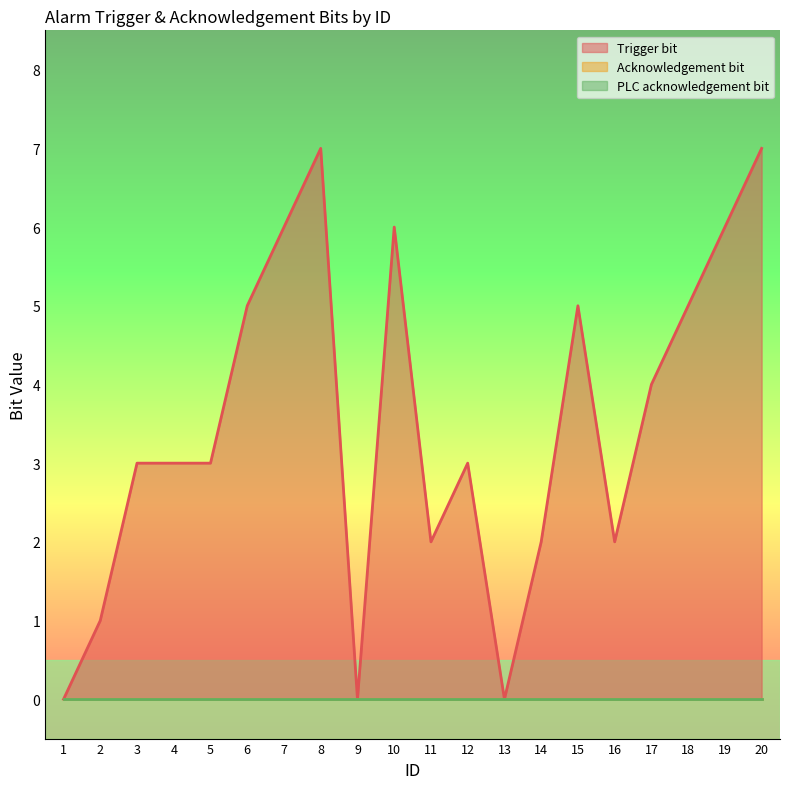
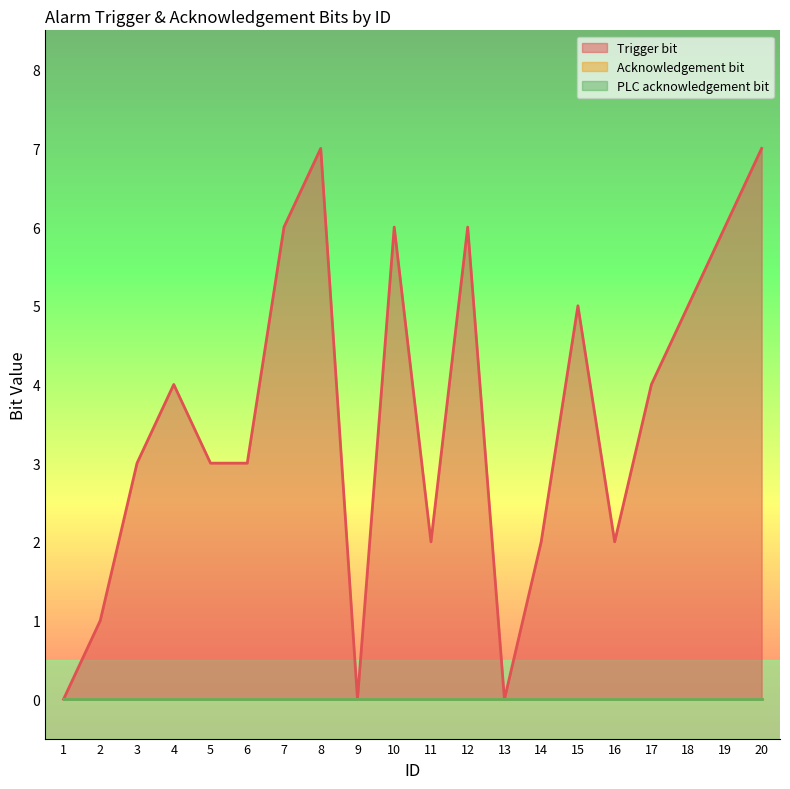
  {
    "Trigger bit": {
      "2": 1,
      "3": 3,
-     "4": 3,
+     "4": 4,
      "5": 3,
-     "6": 5,
+     "6": 3,
      "7": 6,
      "8": 7,
      "10": 6,
      "11": 2,
-     "12": 3,
+     "12": 6,
      "14": 2,
      "15": 5,
      "16": 2,
      "17": 4,
      "18": 5,
      "19": 6,
      "20": 7
    }
  }
